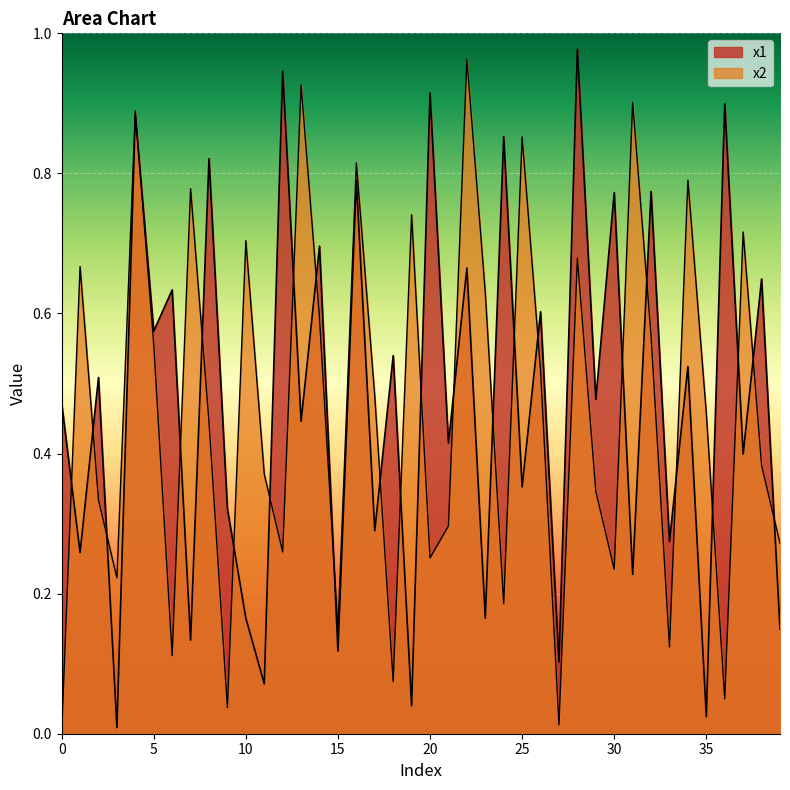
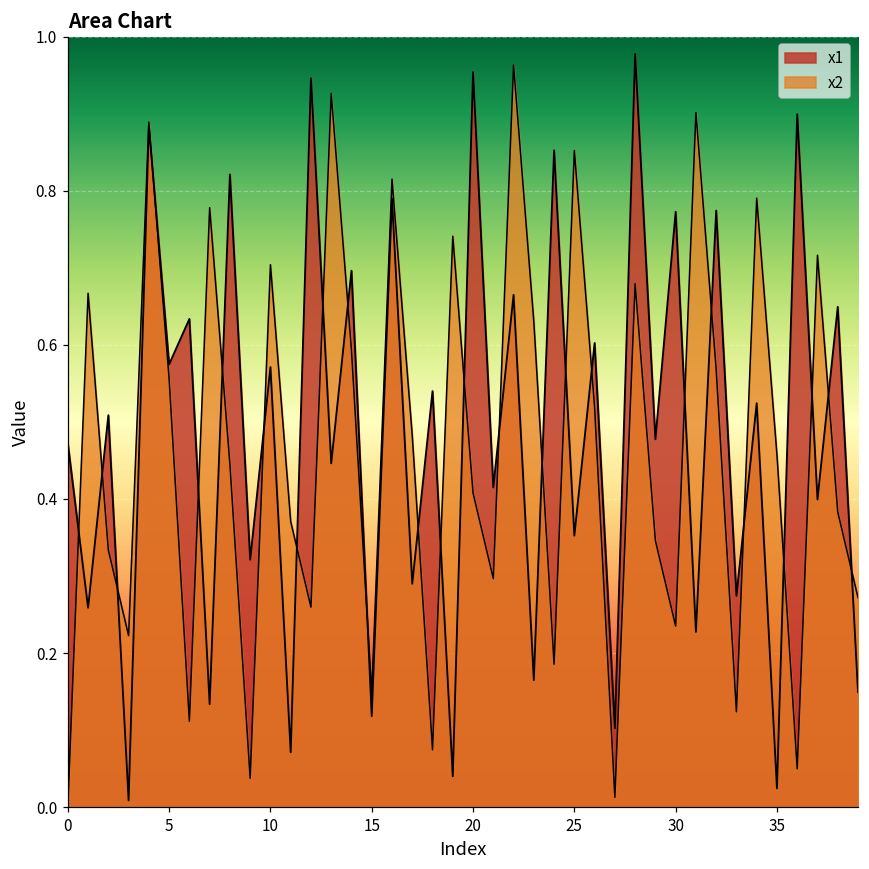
  {
    "x1": {
      "0": 0.47,
      "5": 0.57,
-     "10": 0.17,
+     "10": 0.57,
      "15": 0.12,
-     "20": 0.91,
+     "20": 0.95,
      "25": 0.35,
      "30": 0.77,
      "35": 0.02
    },
    "x2": {
      "0": 0.00,
      "5": 0.56,
      "10": 0.70,
      "15": 0.15,
-     "20": 0.25,
+     "20": 0.41,
      "25": 0.85,
      "30": 0.23,
      "35": 0.46
    }
  }
